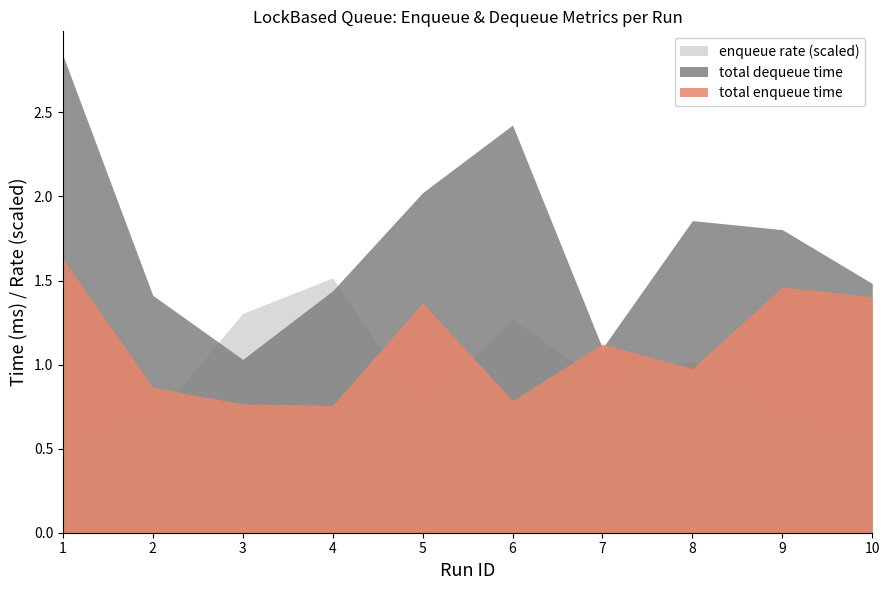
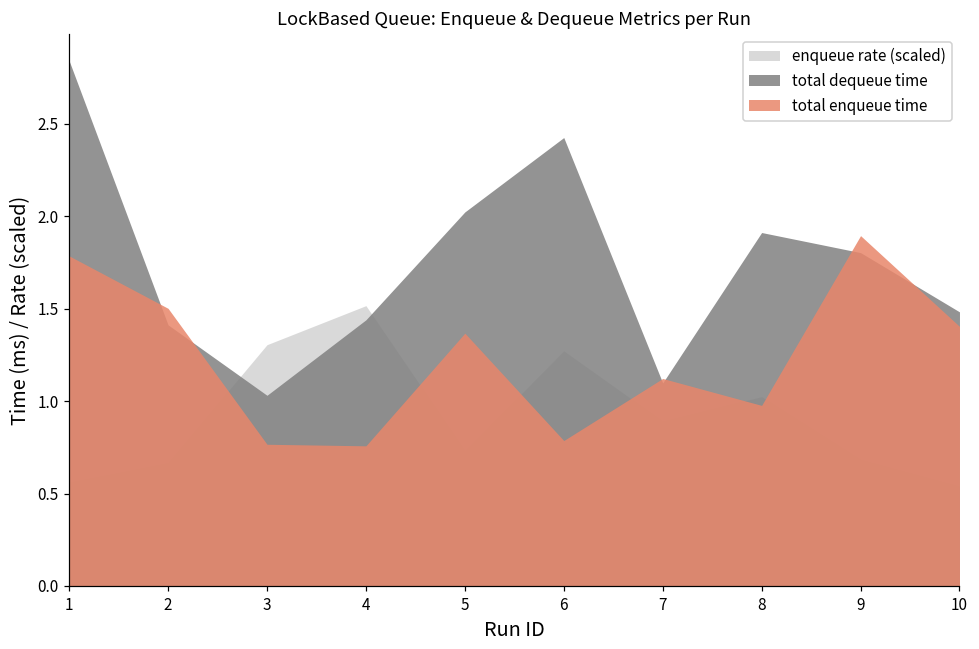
  {
    "enqueue rate (scaled)": {
      "1": 0.56,
      "2": 0.67,
      "3": 1.30,
      "4": 1.52,
      "5": 0.73,
      "6": 1.27,
      "7": 0.89,
      "8": 1.02,
      "9": 0.68,
      "10": 0.54
    },
    "total dequeue time": {
      "1": 2.84,
      "2": 1.41,
      "3": 1.03,
      "4": 1.44,
      "5": 2.02,
      "6": 2.42,
      "7": 1.10,
-     "8": 1.86,
+     "8": 1.91,
      "9": 1.80,
      "10": 1.48
    },
    "total enqueue time": {
-     "1": 1.63,
-     "2": 0.86,
+     "1": 1.79,
+     "2": 1.50,
      "3": 0.77,
      "4": 0.76,
      "5": 1.37,
      "6": 0.79,
      "7": 1.12,
      "8": 0.98,
-     "9": 1.46,
+     "9": 1.89,
      "10": 1.40
    }
  }
